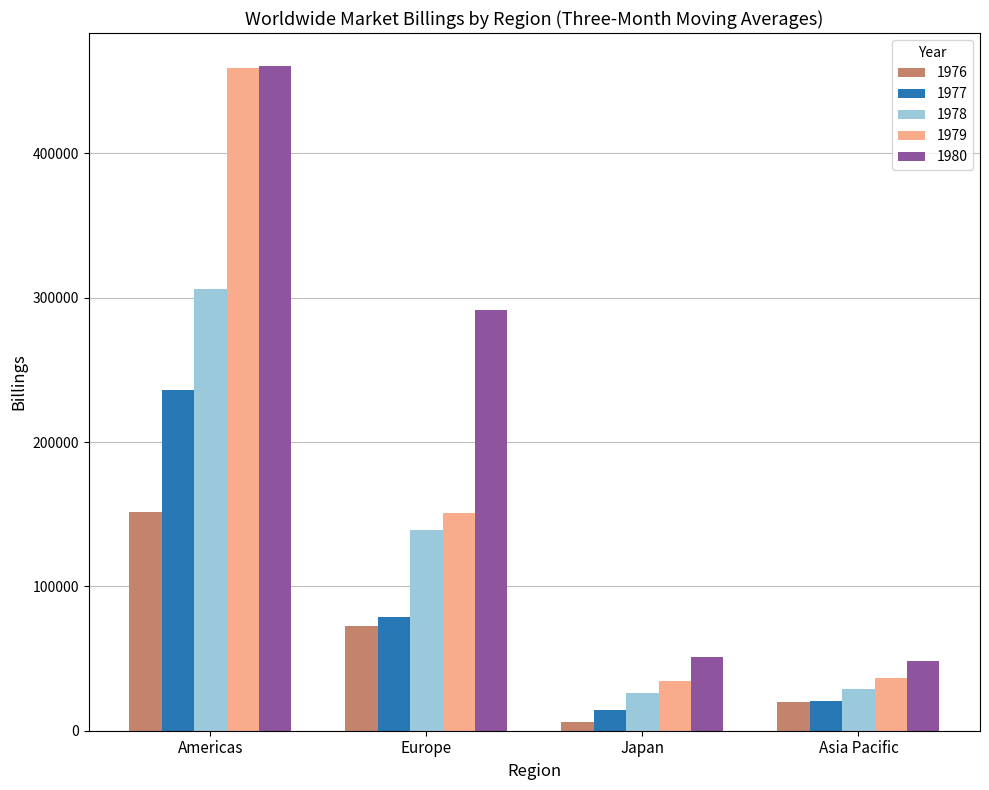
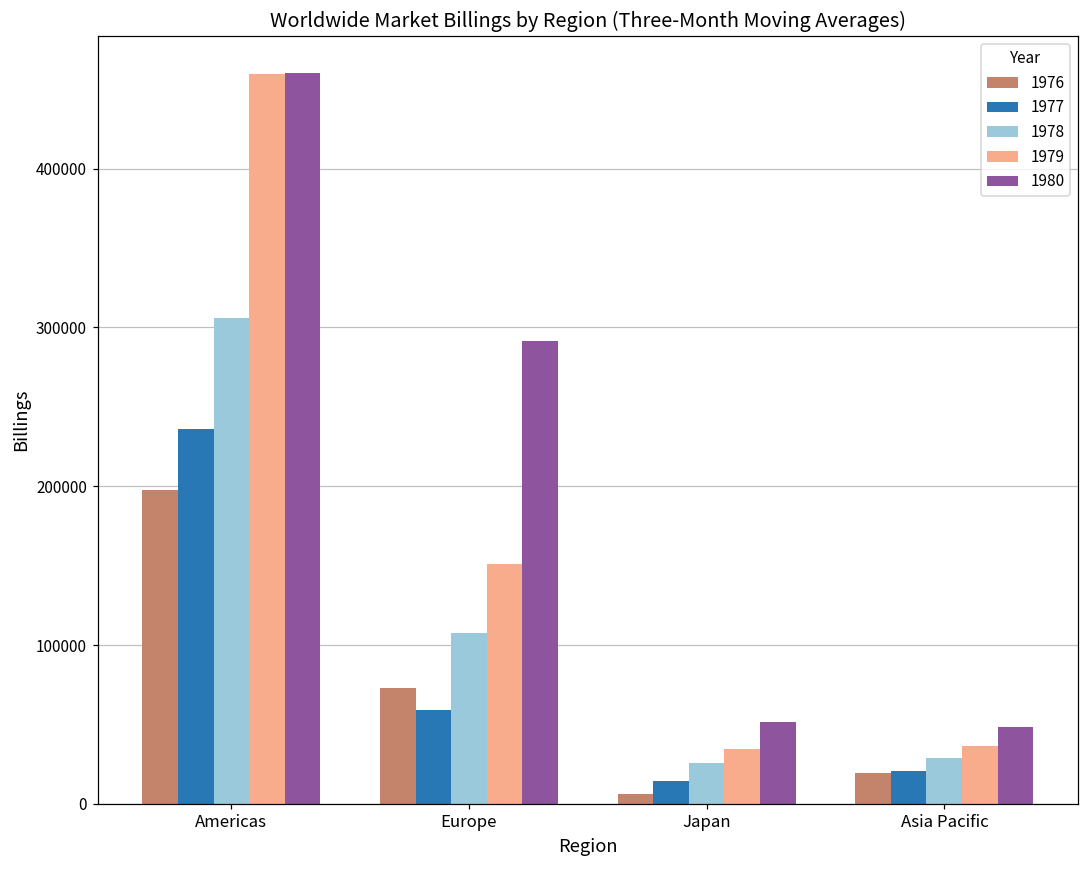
  {
    "1976": {
-     "Americas": 151000,
+     "Americas": 197000,
      "Europe": 73000,
      "Japan": 6000,
      "Asia Pacific": 20000
    },
    "1977": {
      "Americas": 236000,
-     "Europe": 79000,
+     "Europe": 59000,
      "Japan": 15000,
      "Asia Pacific": 21000
    },
    "1978": {
      "Americas": 306000,
-     "Europe": 139000,
+     "Europe": 108000,
      "Japan": 26000,
      "Asia Pacific": 29000
    },
    "1979": {
      "Americas": 459000,
      "Europe": 151000,
      "Japan": 34000,
      "Asia Pacific": 37000
    },
    "1980": {
      "Americas": 460000,
      "Europe": 291000,
      "Japan": 51000,
      "Asia Pacific": 48000
    }
  }
